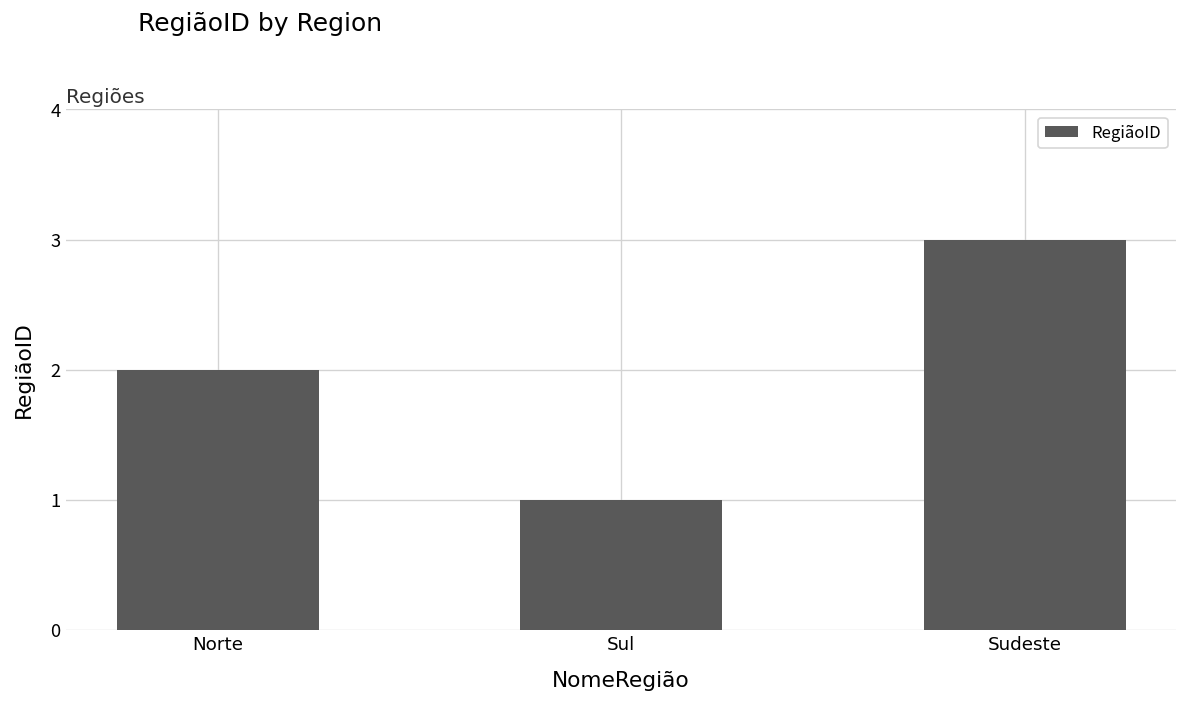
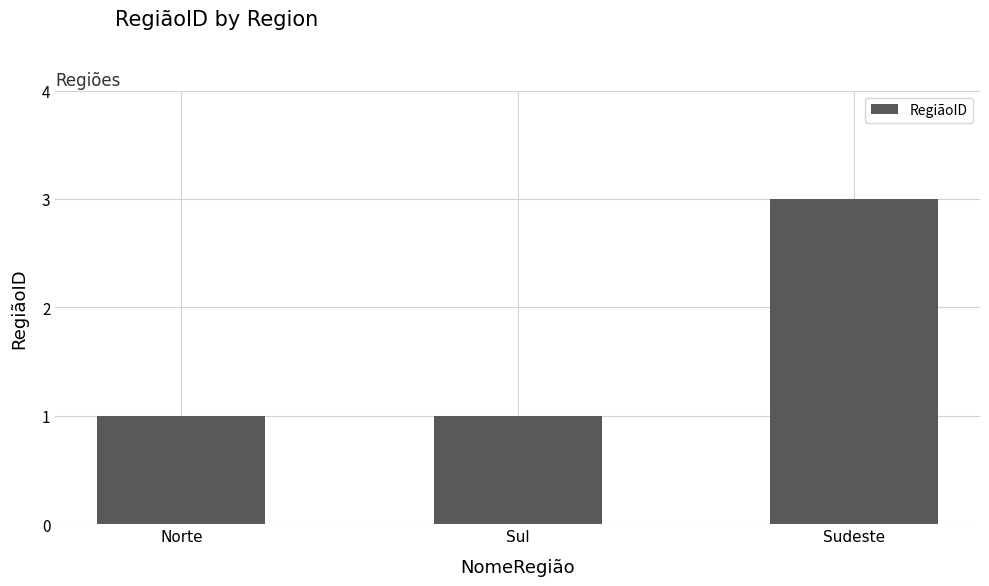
  {
-   "Norte": 2,
+   "Norte": 1,
    "Sul": 1,
    "Sudeste": 3
  }
